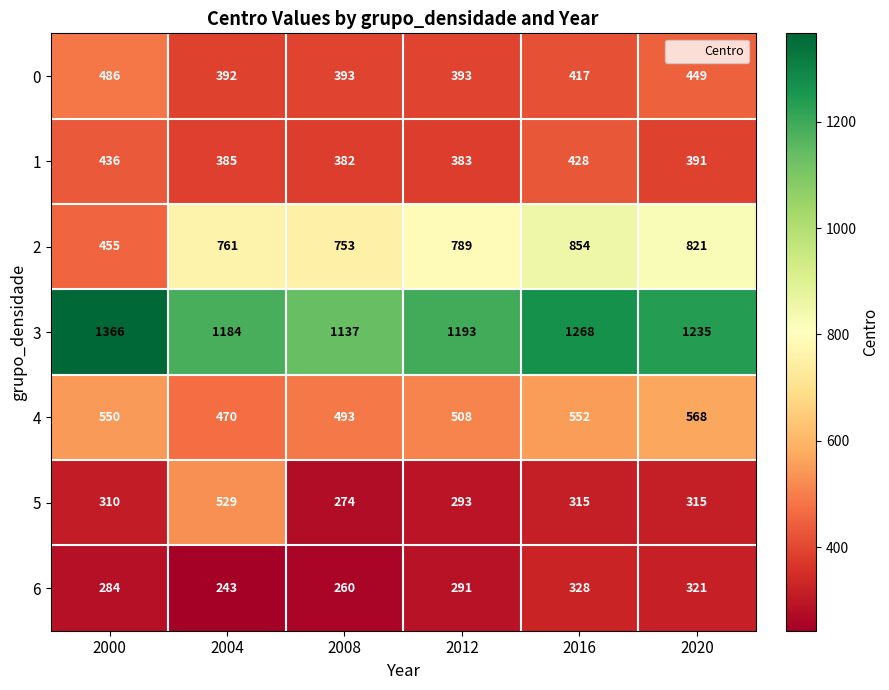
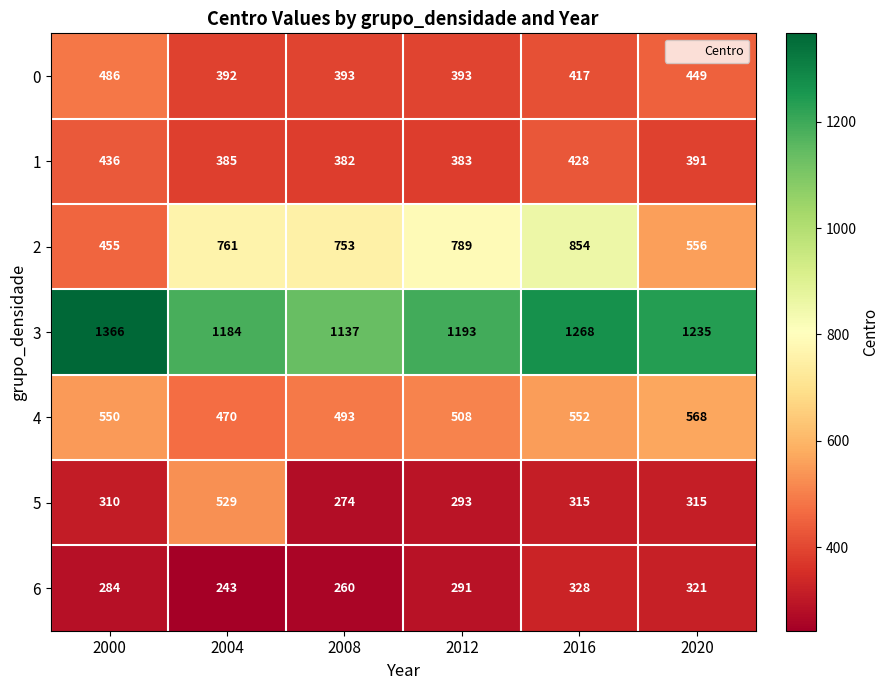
  {
    "0": {
      "2000": 486,
      "2004": 392,
      "2008": 393,
      "2012": 393,
      "2016": 417,
      "2020": 449
    },
    "1": {
      "2000": 436,
      "2004": 385,
      "2008": 382,
      "2012": 383,
      "2016": 428,
      "2020": 391
    },
    "2": {
      "2000": 455,
      "2004": 761,
      "2008": 753,
      "2012": 789,
      "2016": 854,
-     "2020": 821
+     "2020": 556
    },
    "3": {
      "2000": 1366,
      "2004": 1184,
      "2008": 1137,
      "2012": 1193,
      "2016": 1268,
      "2020": 1235
    },
    "4": {
      "2000": 550,
      "2004": 470,
      "2008": 493,
      "2012": 508,
      "2016": 552,
      "2020": 568
    },
    "5": {
      "2000": 310,
      "2004": 529,
      "2008": 274,
      "2012": 293,
      "2016": 315,
      "2020": 315
    },
    "6": {
      "2000": 284,
      "2004": 243,
      "2008": 260,
      "2012": 291,
      "2016": 328,
      "2020": 321
    }
  }
